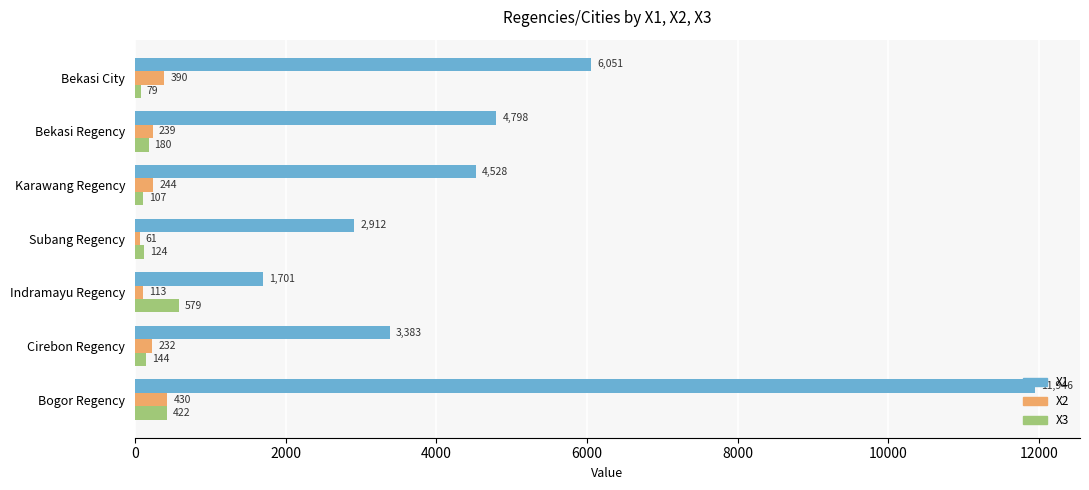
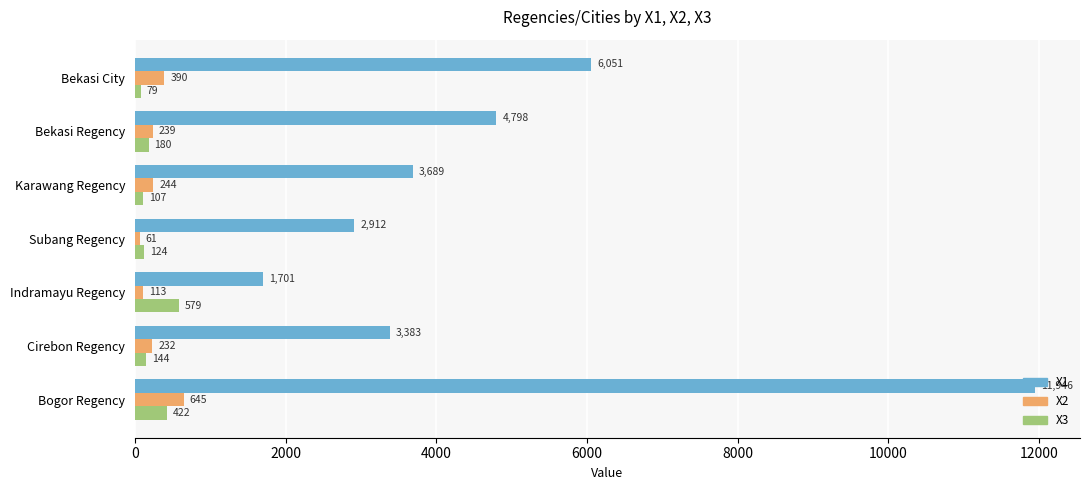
  {
    "X1": {
      "Bekasi City": "6,051",
      "Bekasi Regency": "4,798",
-     "Karawang Regency": "4,528",
+     "Karawang Regency": "3,689",
      "Subang Regency": "2,912",
      "Indramayu Regency": "1,701",
      "Cirebon Regency": "3,383",
      "Bogor Regency": "11,946"
    },
    "X2": {
      "Bekasi City": "390",
      "Bekasi Regency": "239",
      "Karawang Regency": "244",
      "Subang Regency": "61",
      "Indramayu Regency": "113",
      "Cirebon Regency": "232",
-     "Bogor Regency": "430"
+     "Bogor Regency": "645"
    },
    "X3": {
      "Bekasi City": "79",
      "Bekasi Regency": "180",
      "Karawang Regency": "107",
      "Subang Regency": "124",
      "Indramayu Regency": "579",
      "Cirebon Regency": "144",
      "Bogor Regency": "422"
    }
  }
